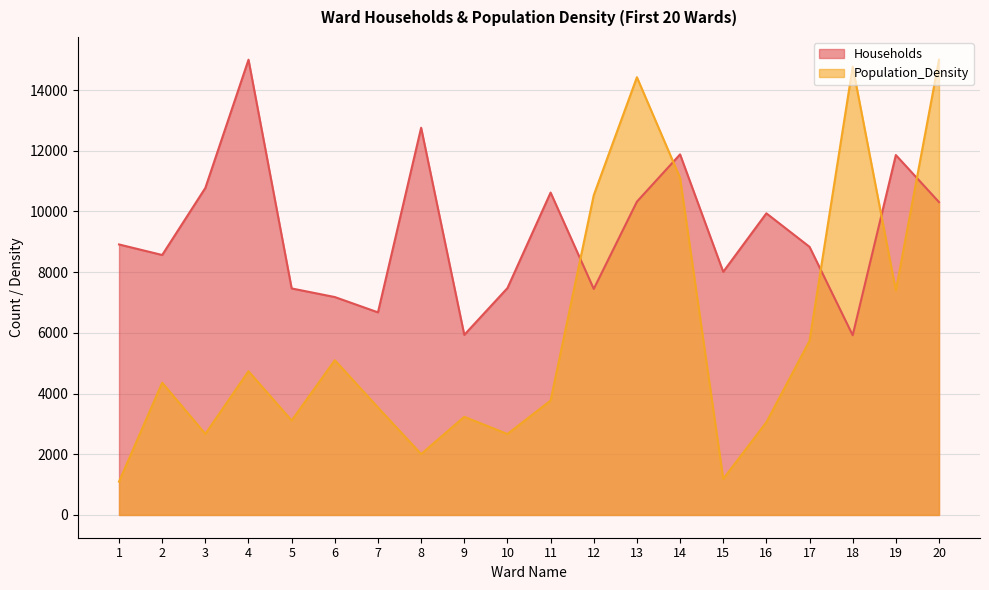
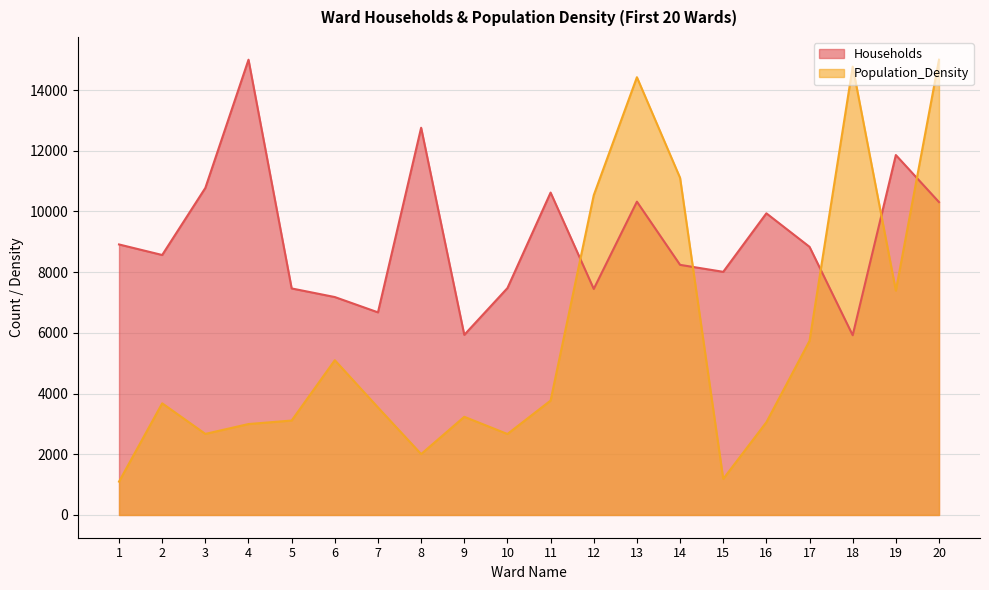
  {
    "Households": {
      "1": 8900,
      "2": 8600,
      "3": 10800,
      "4": 15000,
      "5": 7500,
      "6": 7200,
      "7": 6700,
      "8": 12800,
      "9": 5900,
      "10": 7500,
      "11": 10600,
      "12": 7400,
      "13": 10300,
-     "14": 11900,
+     "14": 8200,
      "15": 8000,
      "16": 9900,
      "17": 8800,
      "18": 5900,
      "19": 11900,
      "20": 10300
    },
    "Population_Density": {
      "1": 1100,
-     "2": 4400,
+     "2": 3700,
      "3": 2700,
-     "4": 4700,
+     "4": 3000,
      "5": 3100,
      "6": 5100,
      "7": 3500,
      "8": 2000,
      "9": 3200,
      "10": 2700,
      "11": 3800,
      "12": 10500,
      "13": 14400,
      "14": 11100,
      "15": 1200,
      "16": 3100,
      "17": 5700,
      "19": 7400
    }
  }
